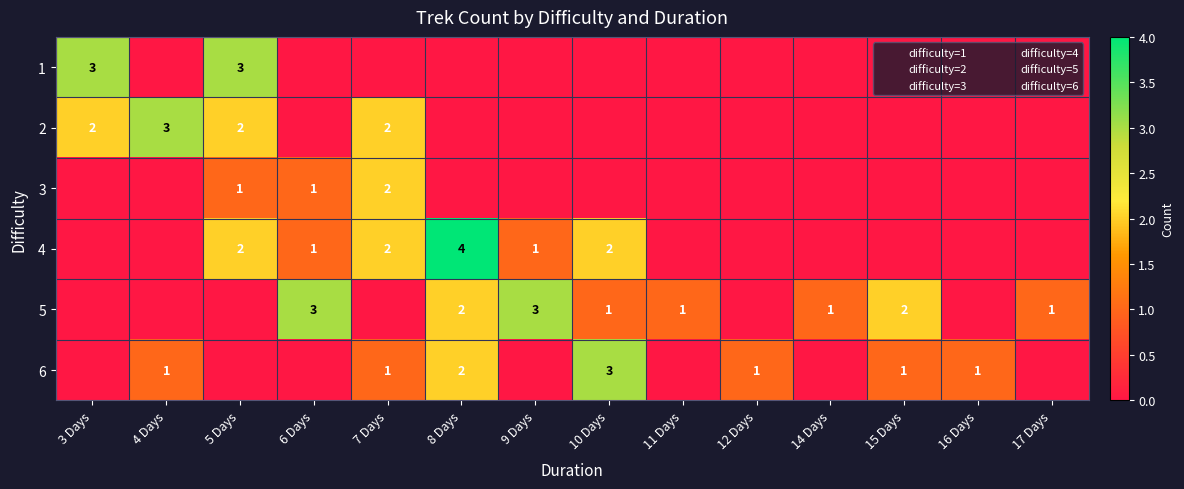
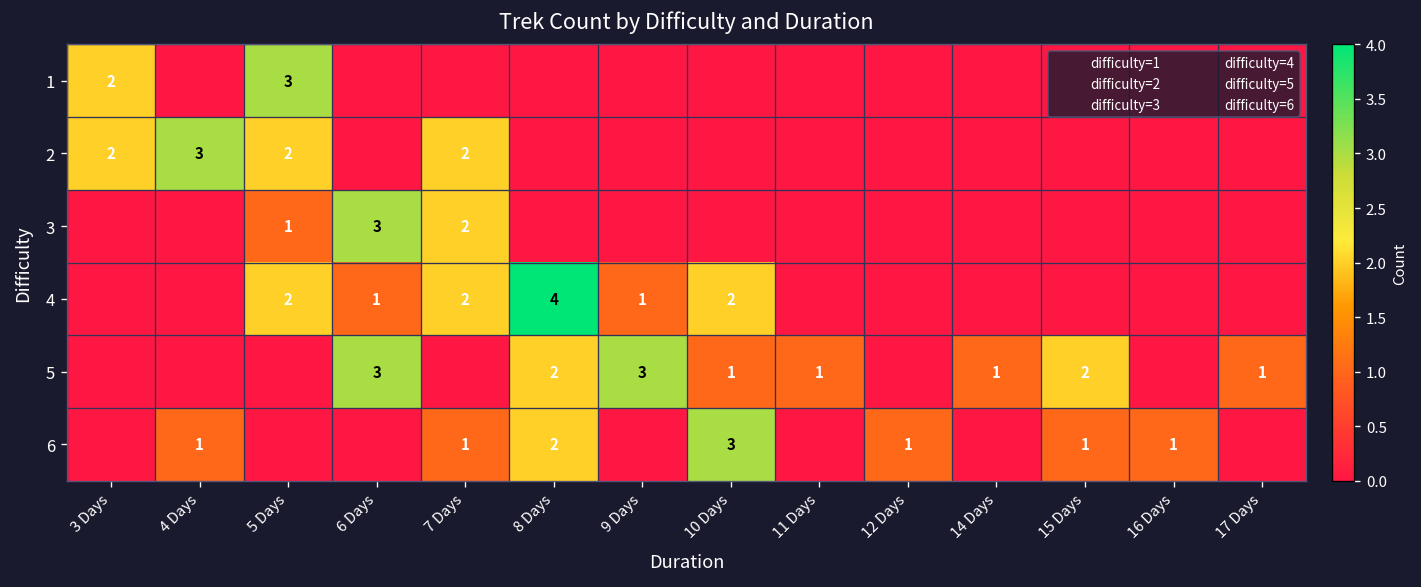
  {
    "1": {
-     "3 Days": 3,
+     "3 Days": 2,
      "5 Days": 3
    },
    "2": {
      "3 Days": 2,
      "4 Days": 3,
      "5 Days": 2,
      "7 Days": 2
    },
    "3": {
      "5 Days": 1,
-     "6 Days": 1,
+     "6 Days": 3,
      "7 Days": 2
    },
    "4": {
      "5 Days": 2,
      "6 Days": 1,
      "7 Days": 2,
      "8 Days": 4,
      "9 Days": 1,
      "10 Days": 2
    },
    "5": {
      "6 Days": 3,
      "8 Days": 2,
      "9 Days": 3,
      "10 Days": 1,
      "11 Days": 1,
      "14 Days": 1,
      "15 Days": 2,
      "17 Days": 1
    },
    "6": {
      "4 Days": 1,
      "7 Days": 1,
      "8 Days": 2,
      "10 Days": 3,
      "12 Days": 1,
      "15 Days": 1,
      "16 Days": 1
    }
  }
